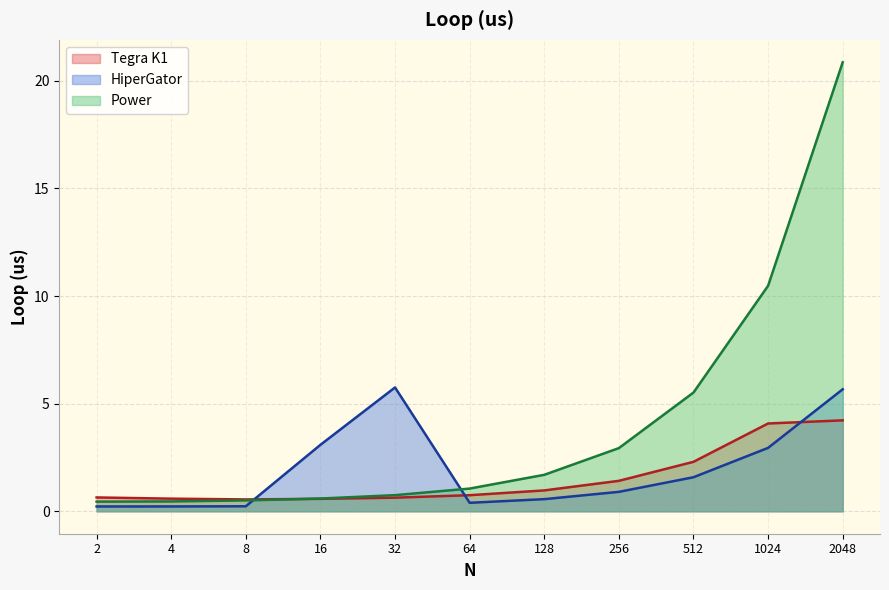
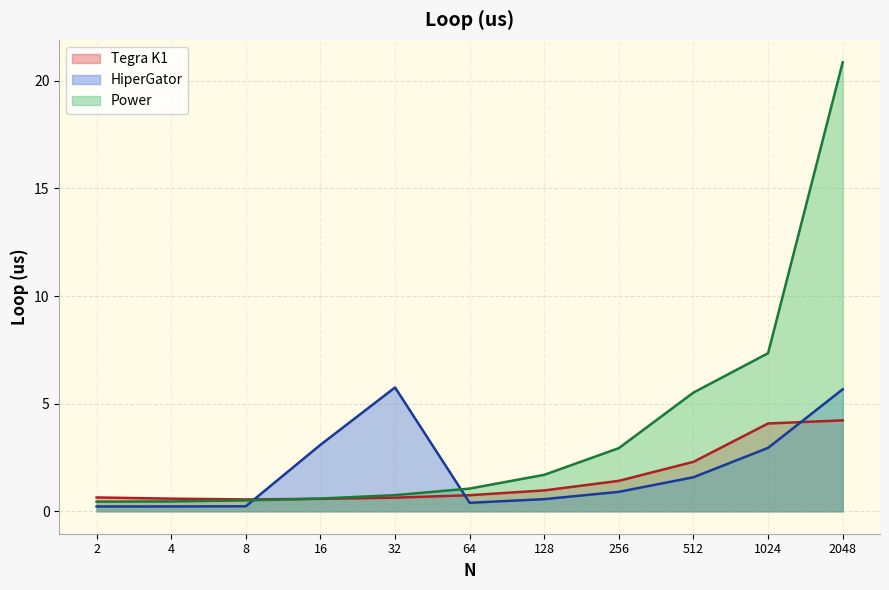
  {
    "Tegra K1": {
      "2": 0.6,
      "4": 0.6,
      "64": 0.7,
      "128": 1.0,
      "256": 1.4,
      "512": 2.3,
      "1024": 4.1,
      "2048": 4.2
    },
    "HiperGator": {
      "2": 0.2,
      "4": 0.2,
      "8": 0.2,
      "16": 3.1,
      "32": 5.8,
      "64": 0.4,
      "128": 0.6,
      "256": 0.9,
      "512": 1.6,
      "1024": 2.9,
      "2048": 5.7
    },
    "Power": {
      "2": 0.4,
      "4": 0.5,
      "64": 1.1,
      "128": 1.7,
      "256": 2.9,
      "512": 5.5,
-     "1024": 10.5,
+     "1024": 7.3,
      "2048": 20.9
    }
  }
